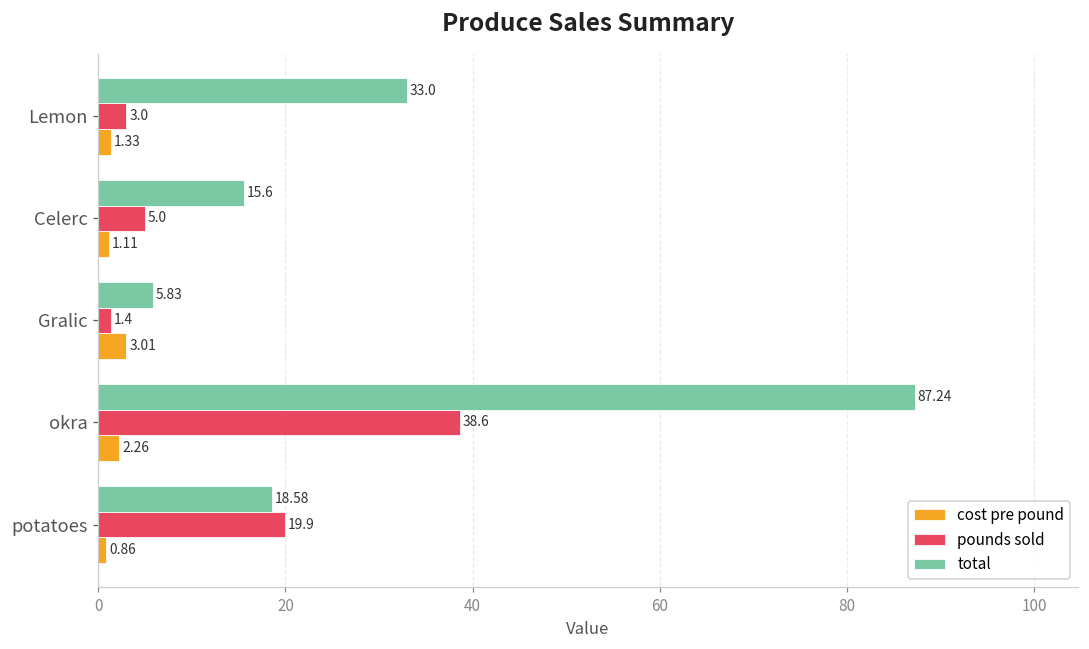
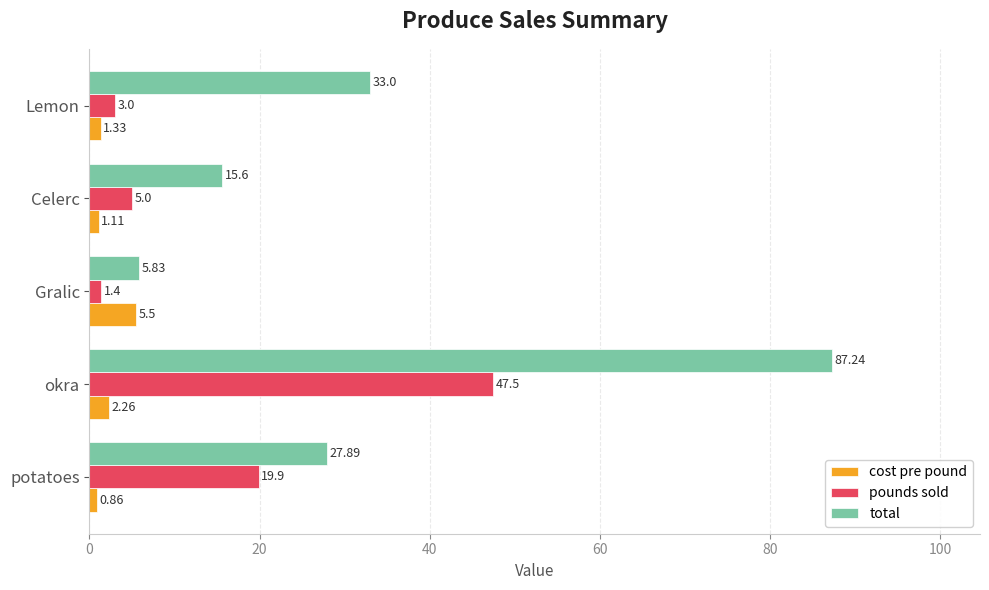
  {
    "cost pre pound": {
      "Lemon": 1.33,
      "Celerc": 1.11,
-     "Gralic": 3.01,
+     "Gralic": 5.5,
      "okra": 2.26,
      "potatoes": 0.86
    },
    "pounds sold": {
      "Lemon": 3.0,
      "Celerc": 5.0,
      "Gralic": 1.4,
-     "okra": 38.6,
+     "okra": 47.5,
      "potatoes": 19.9
    },
    "total": {
      "Lemon": 33.0,
      "Celerc": 15.6,
      "Gralic": 5.83,
      "okra": 87.24,
-     "potatoes": 18.58
+     "potatoes": 27.89
    }
  }
